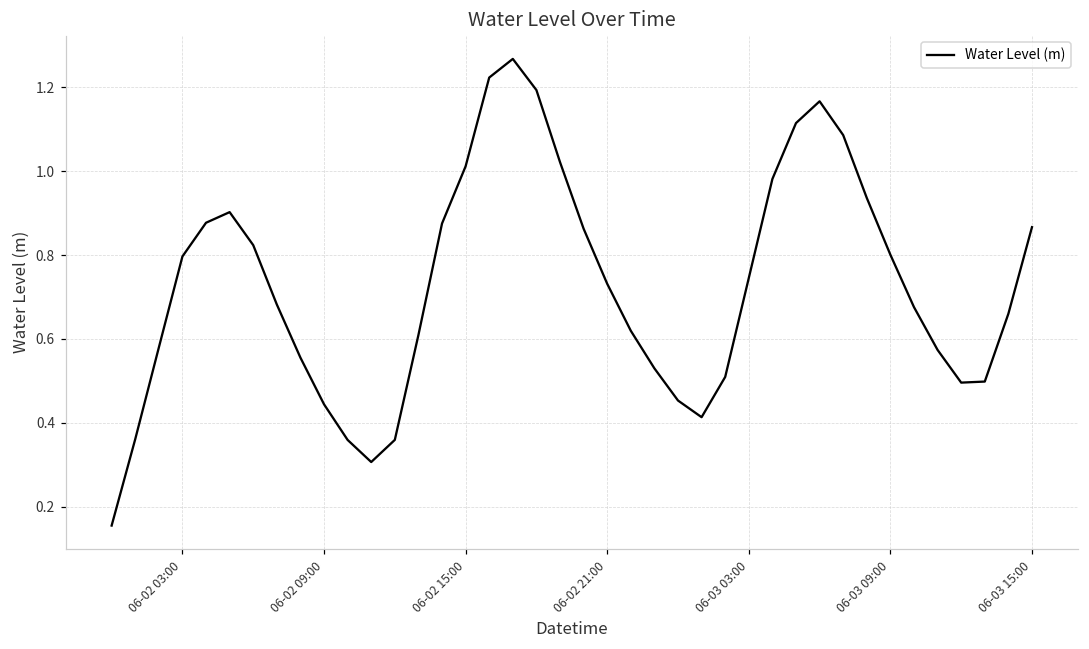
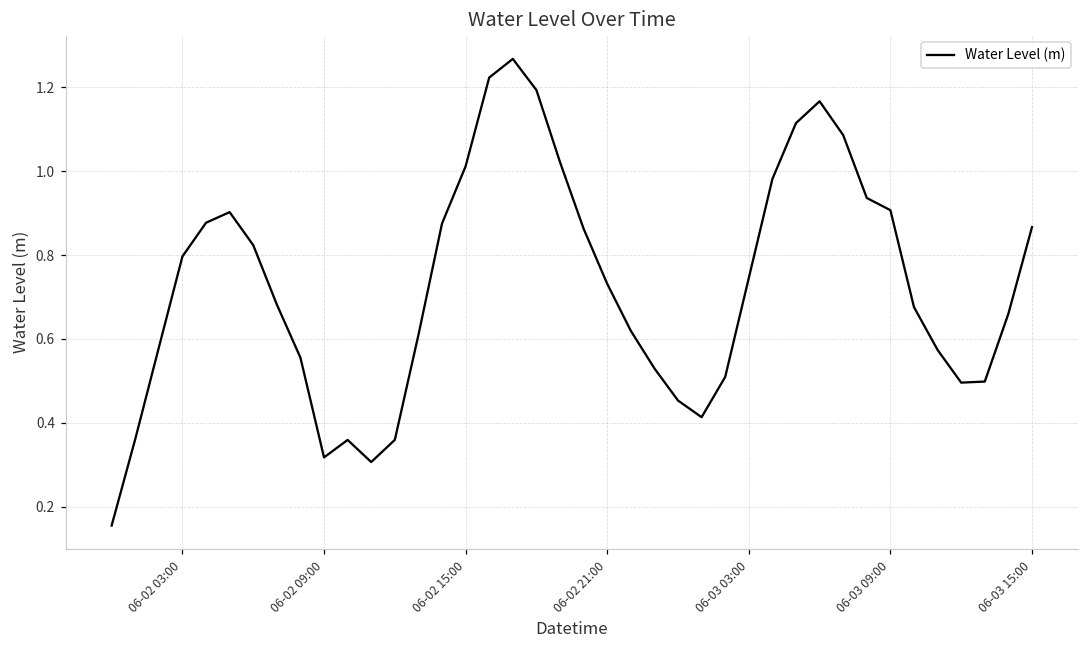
  {
    "06-02 03:00": 0.80,
-   "06-02 09:00": 0.44,
+   "06-02 09:00": 0.32,
    "06-02 15:00": 1.01,
    "06-02 21:00": 0.73,
    "06-03 03:00": 0.75,
-   "06-03 09:00": 0.80,
+   "06-03 09:00": 0.91,
    "06-03 15:00": 0.87
  }
